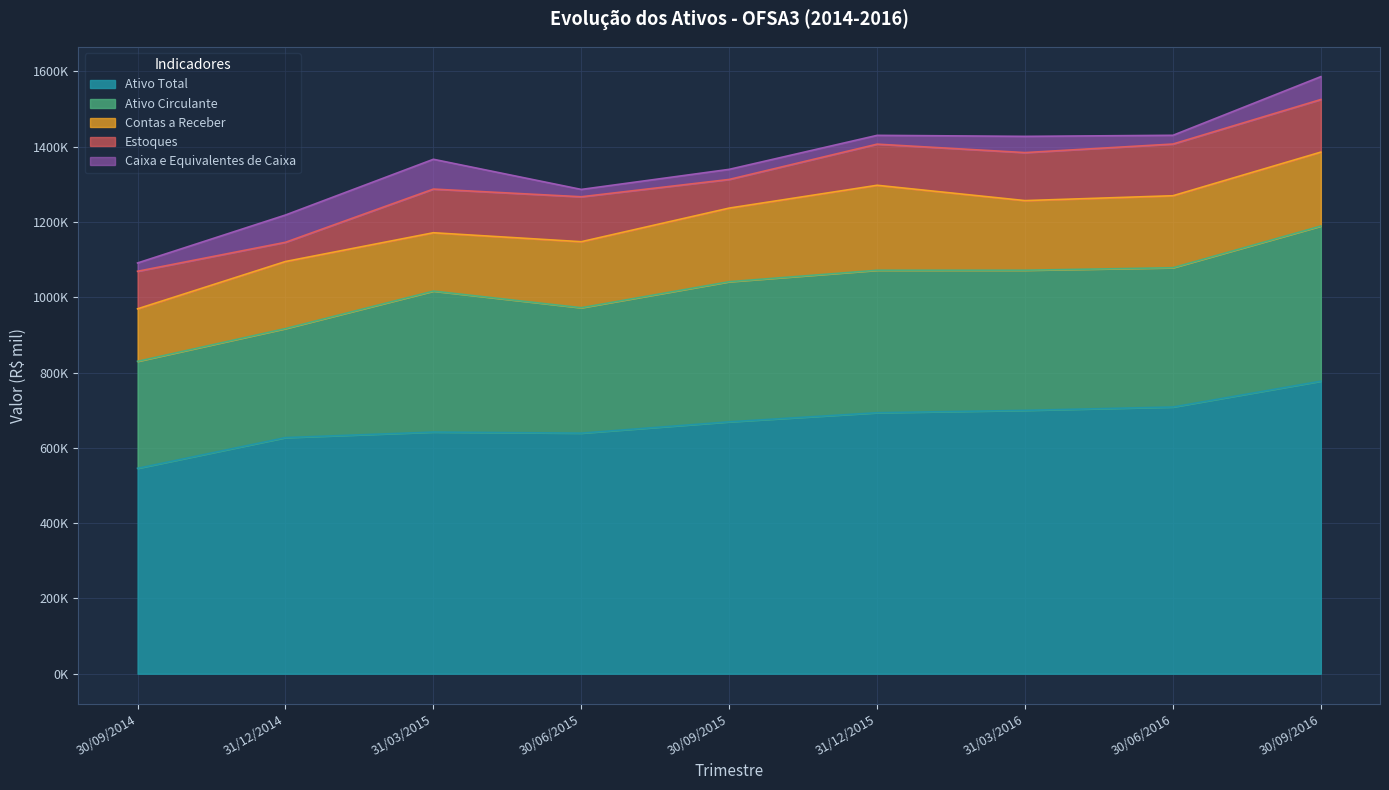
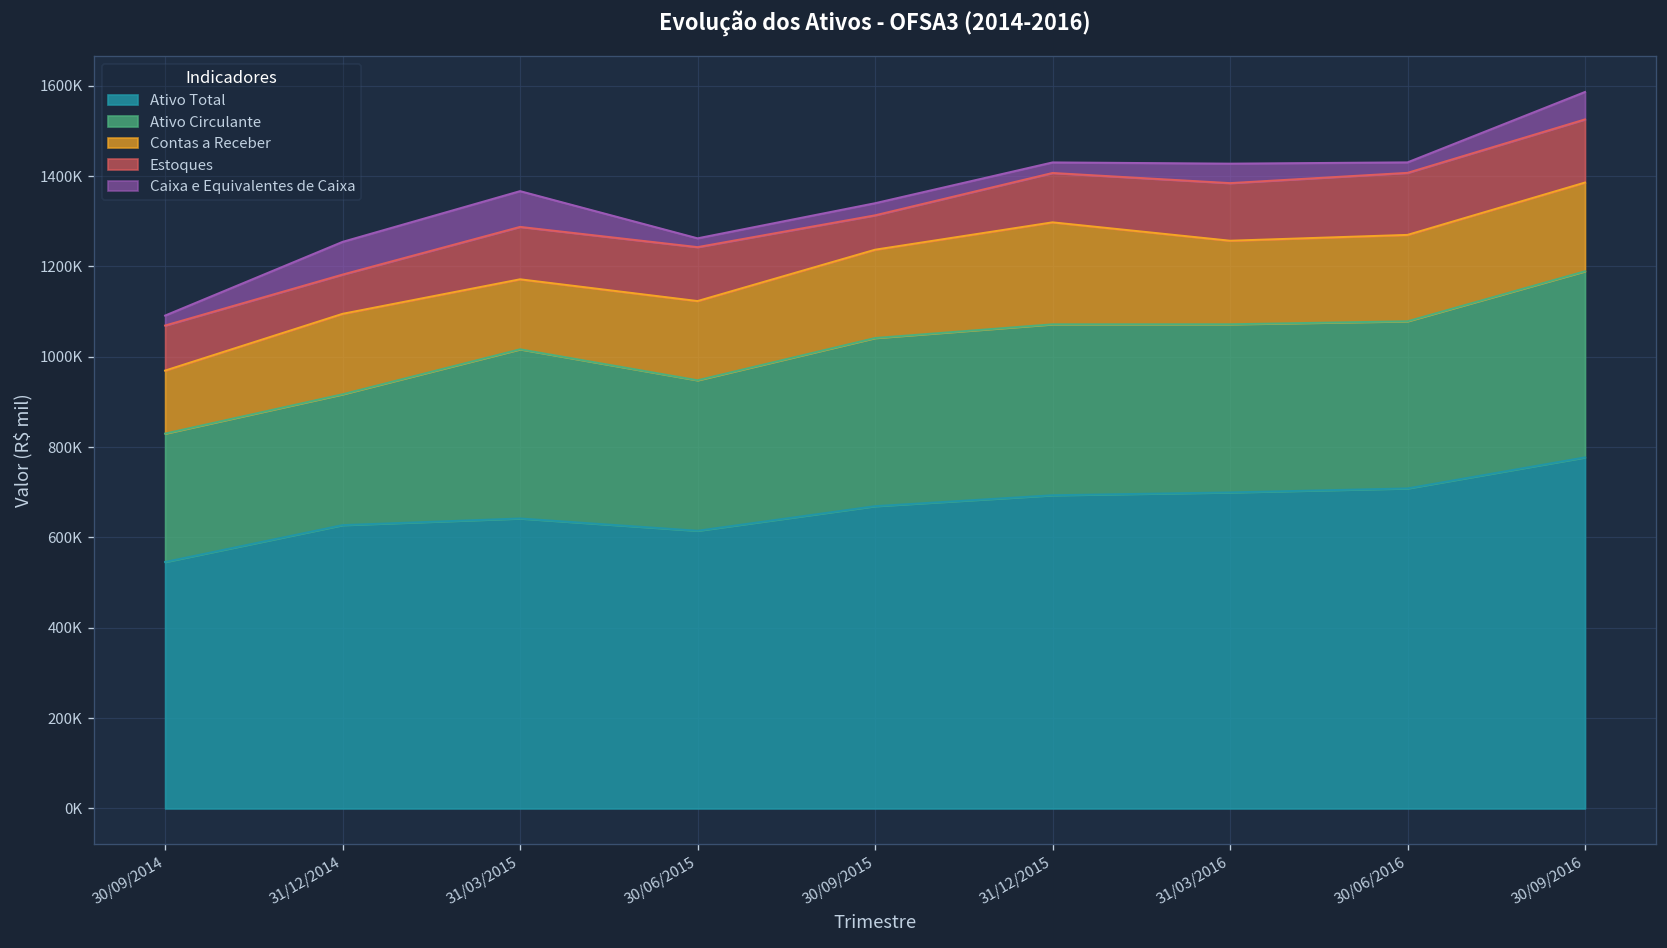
  {
    "Ativo Total": {
      "30/09/2014": 550000,
      "31/12/2014": 630000,
      "31/03/2015": 640000,
-     "30/06/2015": 640000,
+     "30/06/2015": 610000,
      "30/09/2015": 670000,
      "31/12/2015": 690000,
      "31/03/2016": 700000,
      "30/06/2016": 710000,
      "30/09/2016": 780000
    },
    "Ativo Circulante": {
      "30/09/2014": 280000,
      "31/12/2014": 290000,
      "31/03/2015": 370000,
      "30/06/2015": 330000,
      "30/09/2015": 370000,
      "31/12/2015": 380000,
      "31/03/2016": 370000,
      "30/06/2016": 370000,
      "30/09/2016": 410000
    },
    "Contas a Receber": {
      "30/09/2014": 140000,
      "31/12/2014": 180000,
      "31/03/2015": 150000,
      "30/06/2015": 180000,
      "30/09/2015": 200000,
      "31/12/2015": 230000,
      "31/03/2016": 180000,
      "30/06/2016": 190000,
      "30/09/2016": 200000
    },
    "Estoques": {
      "30/09/2014": 100000,
-     "31/12/2014": 50000,
+     "31/12/2014": 90000,
      "31/03/2015": 120000,
      "30/06/2015": 120000,
      "30/09/2015": 80000,
      "31/12/2015": 110000,
      "31/03/2016": 130000,
      "30/06/2016": 140000,
      "30/09/2016": 140000
    },
    "Caixa e Equivalentes de Caixa": {
      "30/09/2014": 20000,
      "31/12/2014": 70000,
      "31/03/2015": 80000,
      "30/06/2015": 20000,
      "30/09/2015": 30000,
      "31/12/2015": 20000,
      "31/03/2016": 40000,
      "30/06/2016": 20000,
      "30/09/2016": 60000
    }
  }
